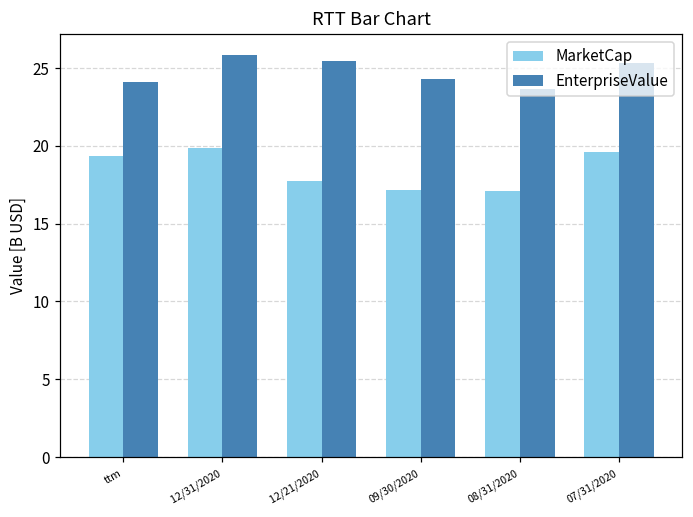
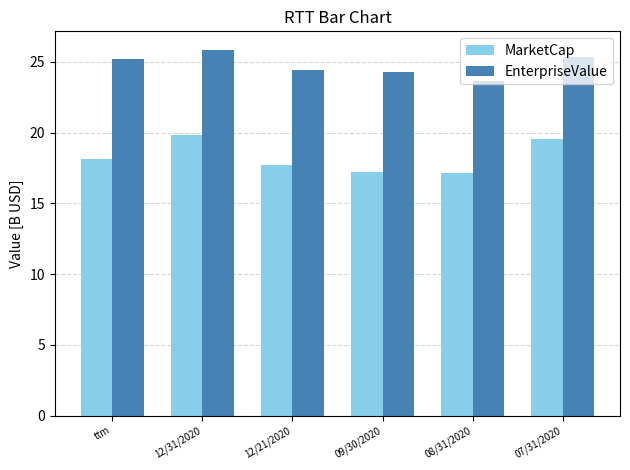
  {
    "MarketCap": {
-     "ttm": 19.3,
+     "ttm": 18.1,
      "12/31/2020": 19.8,
      "12/21/2020": 17.7,
      "09/30/2020": 17.2,
      "08/31/2020": 17.1,
      "07/31/2020": 19.6
    },
    "EnterpriseValue": {
-     "ttm": 24.1,
+     "ttm": 25.2,
      "12/31/2020": 25.9,
-     "12/21/2020": 25.5,
+     "12/21/2020": 24.5,
      "09/30/2020": 24.3
    }
  }
